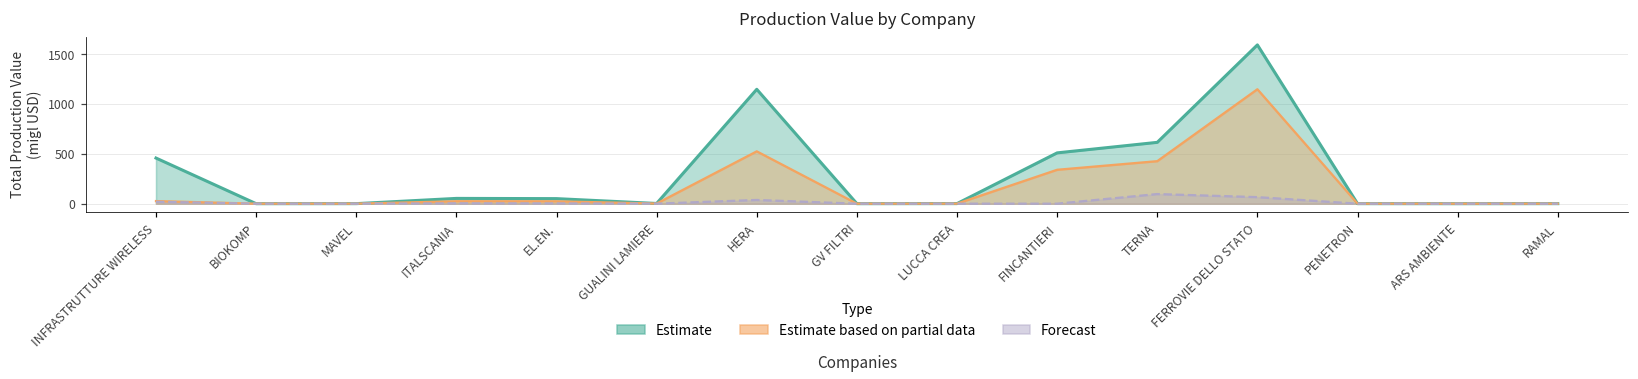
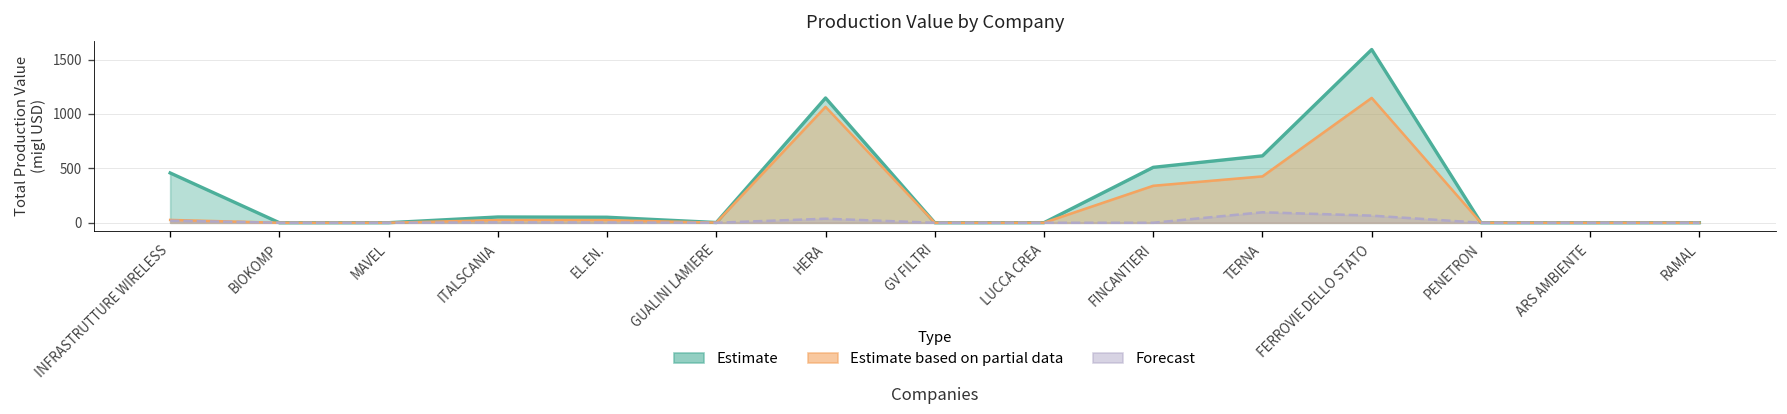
  {
    "Estimate": {
      "INFRASTRUTTURE WIRELESS": 500,
      "ITALSCANIA": 100,
      "HERA": 1100,
      "FINCANTIERI": 500,
      "TERNA": 600,
      "FERROVIE DELLO STATO": 1600
    },
    "Estimate based on partial data": {
-     "HERA": 500,
+     "HERA": 1100,
      "FINCANTIERI": 300,
      "TERNA": 400,
      "FERROVIE DELLO STATO": 1100
    },
    "Forecast": {
      "HERA": 0,
      "FINCANTIERI": 0,
      "TERNA": 100,
      "FERROVIE DELLO STATO": 100
    }
  }
